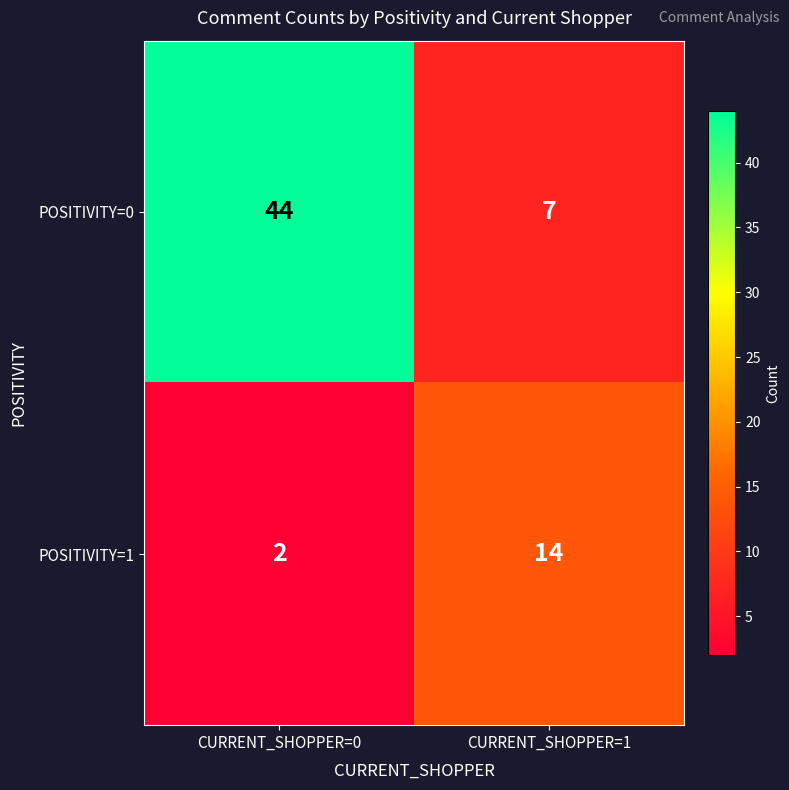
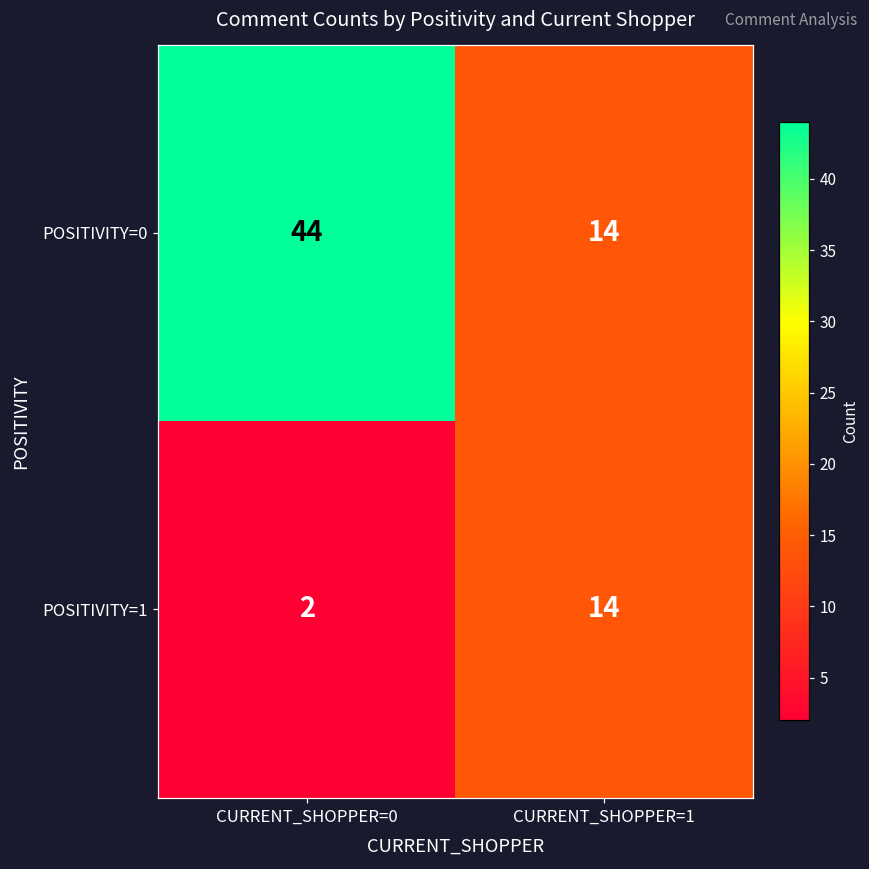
  {
    "POSITIVITY=0": {
      "CURRENT_SHOPPER=0": 44,
-     "CURRENT_SHOPPER=1": 7
+     "CURRENT_SHOPPER=1": 14
    },
    "POSITIVITY=1": {
      "CURRENT_SHOPPER=0": 2,
      "CURRENT_SHOPPER=1": 14
    }
  }
